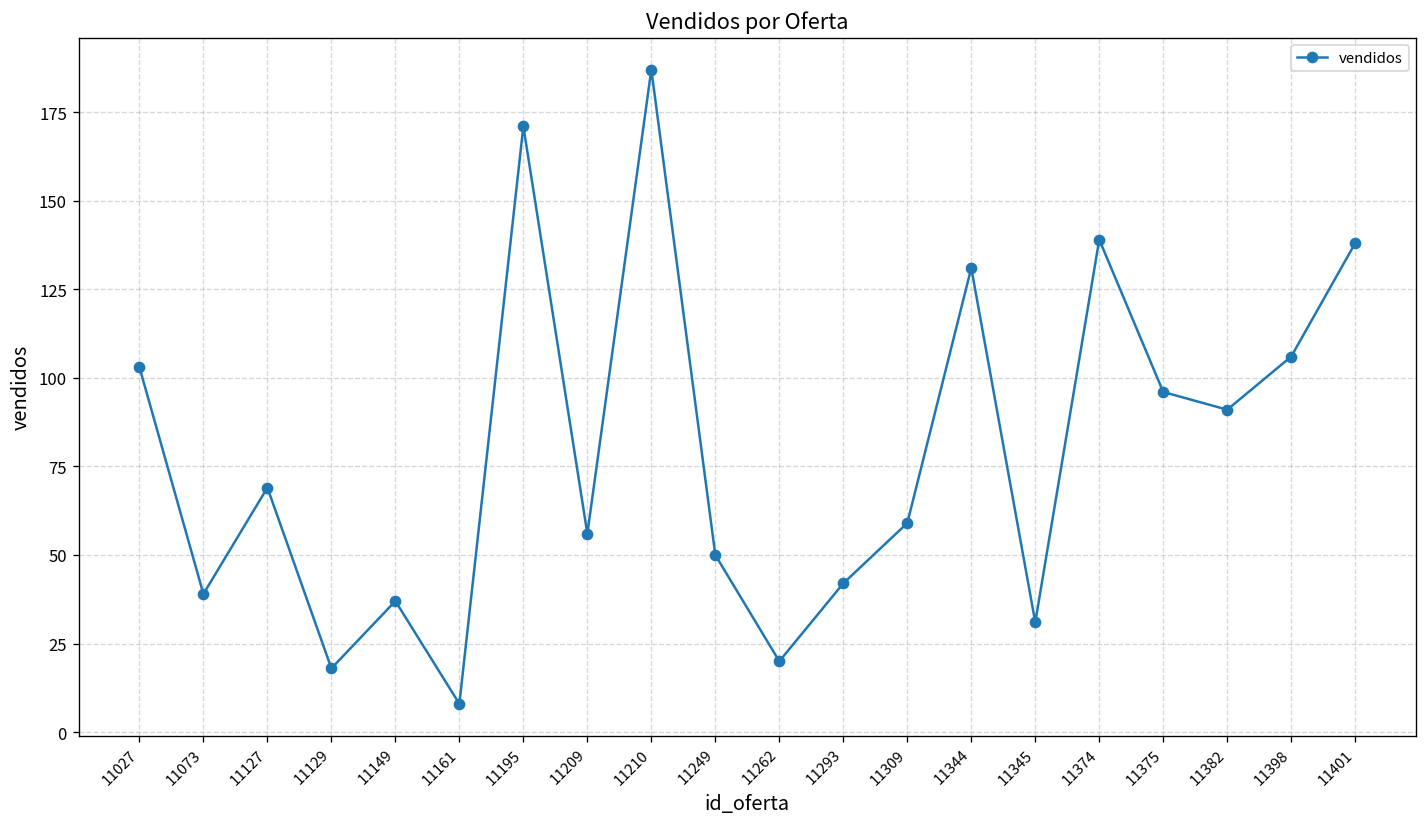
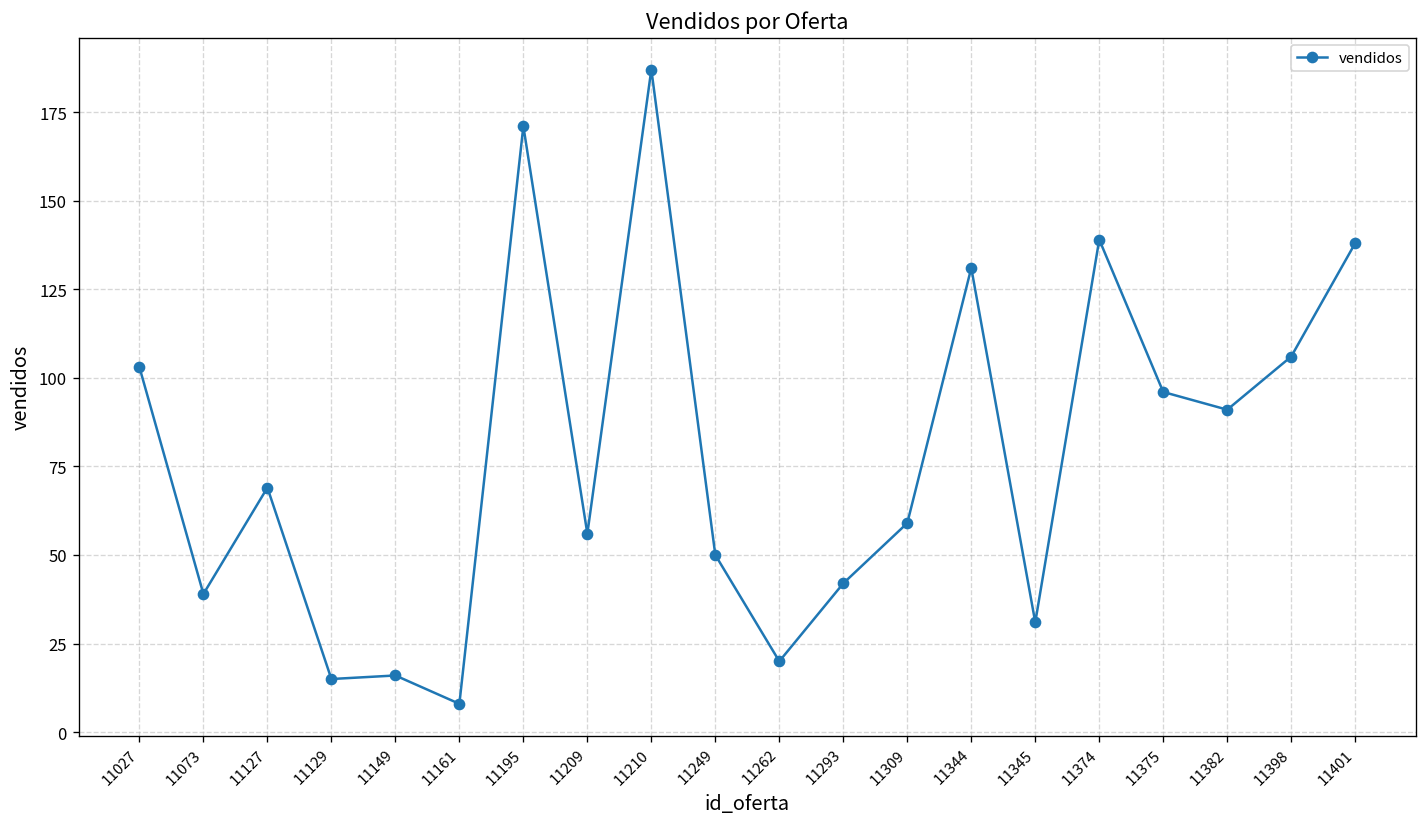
  {
    "11027": 103,
    "11073": 39,
    "11127": 69,
-   "11129": 18,
-   "11149": 37,
+   "11129": 15,
+   "11149": 16,
    "11161": 8,
    "11195": 171,
    "11209": 56,
    "11210": 187,
    "11249": 50,
    "11262": 20,
    "11293": 42,
    "11309": 59,
    "11344": 131,
    "11345": 31,
    "11374": 139,
    "11375": 96,
    "11382": 91,
    "11398": 106,
    "11401": 138
  }
